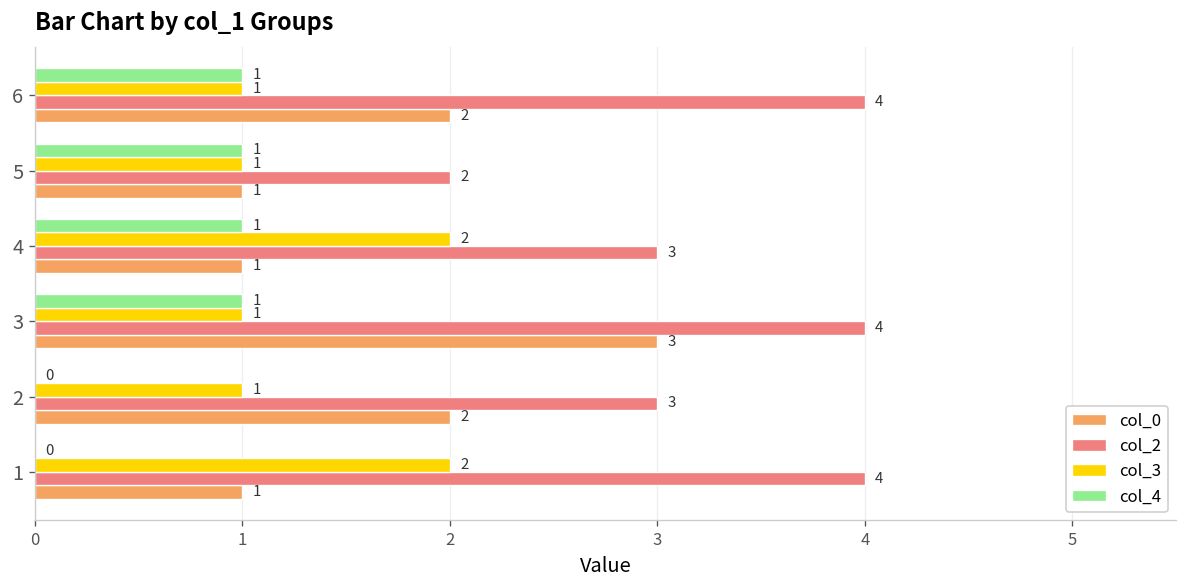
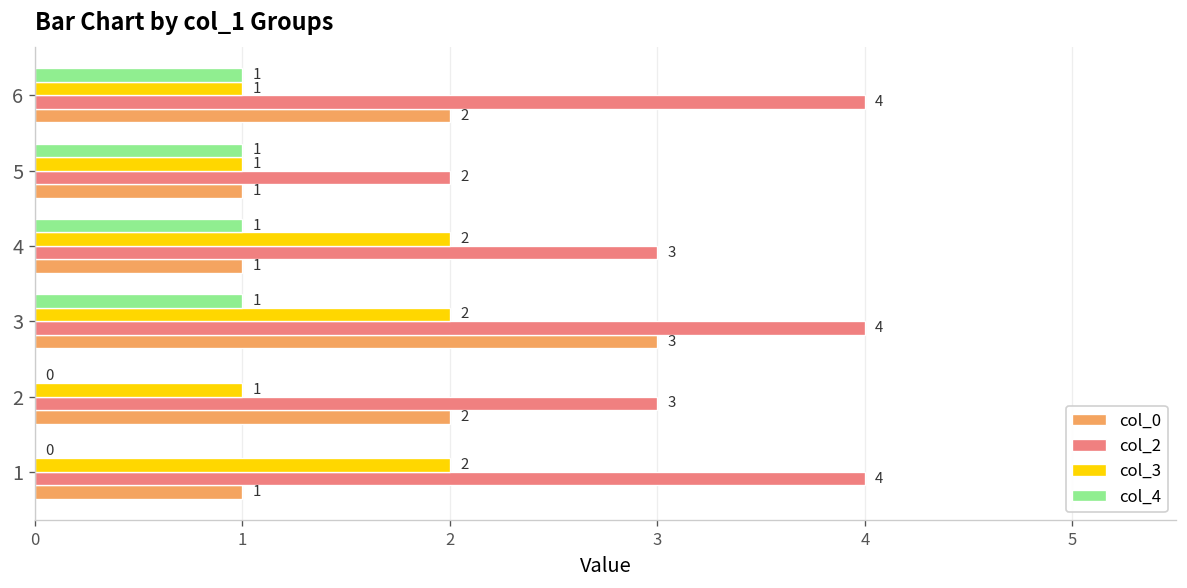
  {
    "col_3": {
      "6": 1,
      "5": 1,
      "4": 2,
-     "3": 1,
+     "3": 2,
      "2": 1,
      "1": 2
    },
    "col_4": {
      "6": 1,
      "5": 1,
      "4": 1,
      "3": 1,
      "2": 0,
      "1": 0
    }
  }
